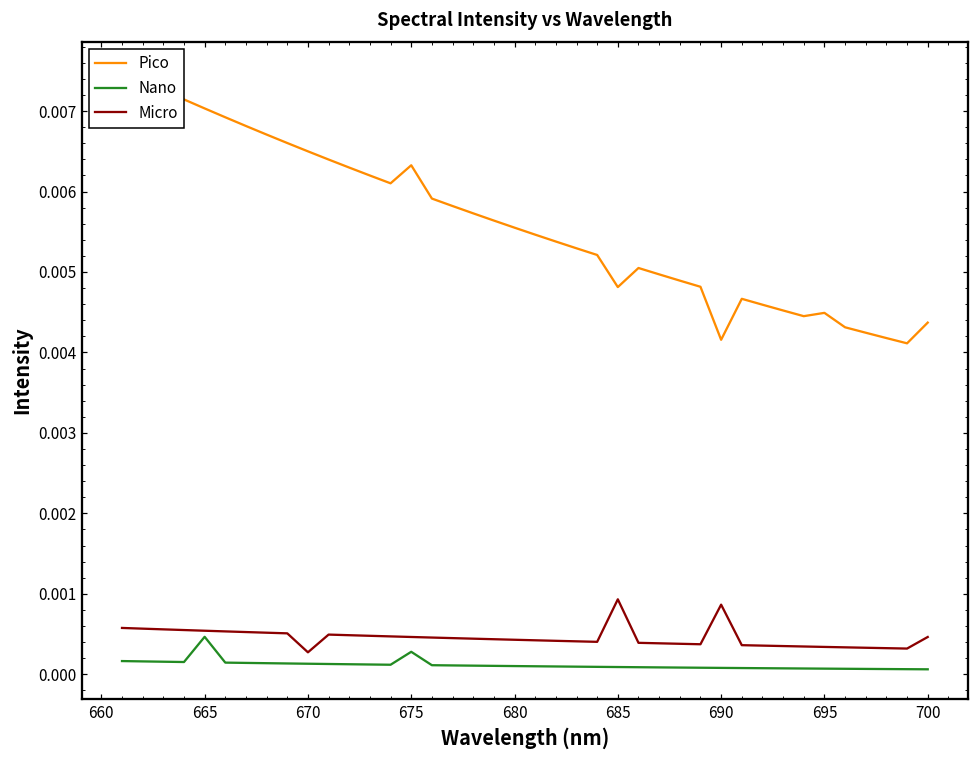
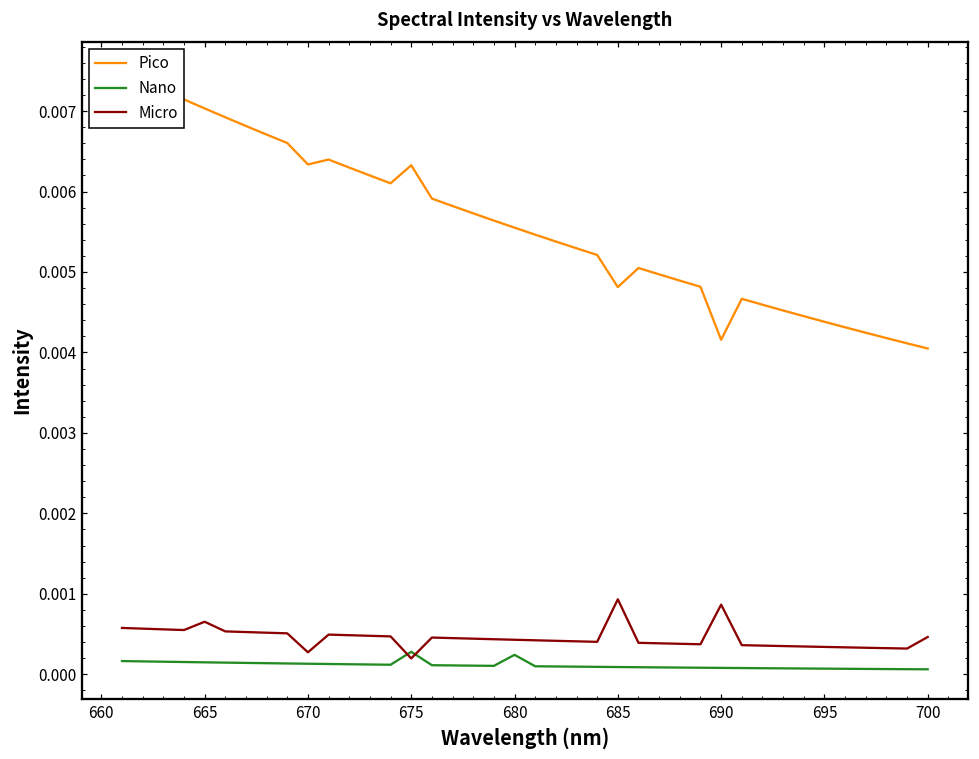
  {
    "Pico": {
      "665": 0.0070,
-     "670": 0.0065,
+     "670": 0.0063,
      "675": 0.0063,
      "680": 0.0056,
      "685": 0.0048,
      "690": 0.0042,
-     "695": 0.0045,
-     "700": 0.0044
+     "695": 0.0044,
+     "700": 0.0040
    },
    "Nano": {
-     "665": 0.0005,
+     "665": 0.0001,
      "670": 0.0001,
      "675": 0.0003,
-     "680": 0.0001,
+     "680": 0.0002,
      "685": 0.0001,
      "690": 0.0001,
      "695": 0.0001,
      "700": 0.0001
    },
    "Micro": {
-     "665": 0.0005,
+     "665": 0.0007,
      "670": 0.0003,
-     "675": 0.0005,
+     "675": 0.0002,
      "680": 0.0004,
      "685": 0.0009,
      "690": 0.0009,
      "695": 0.0003,
      "700": 0.0005
    }
  }
